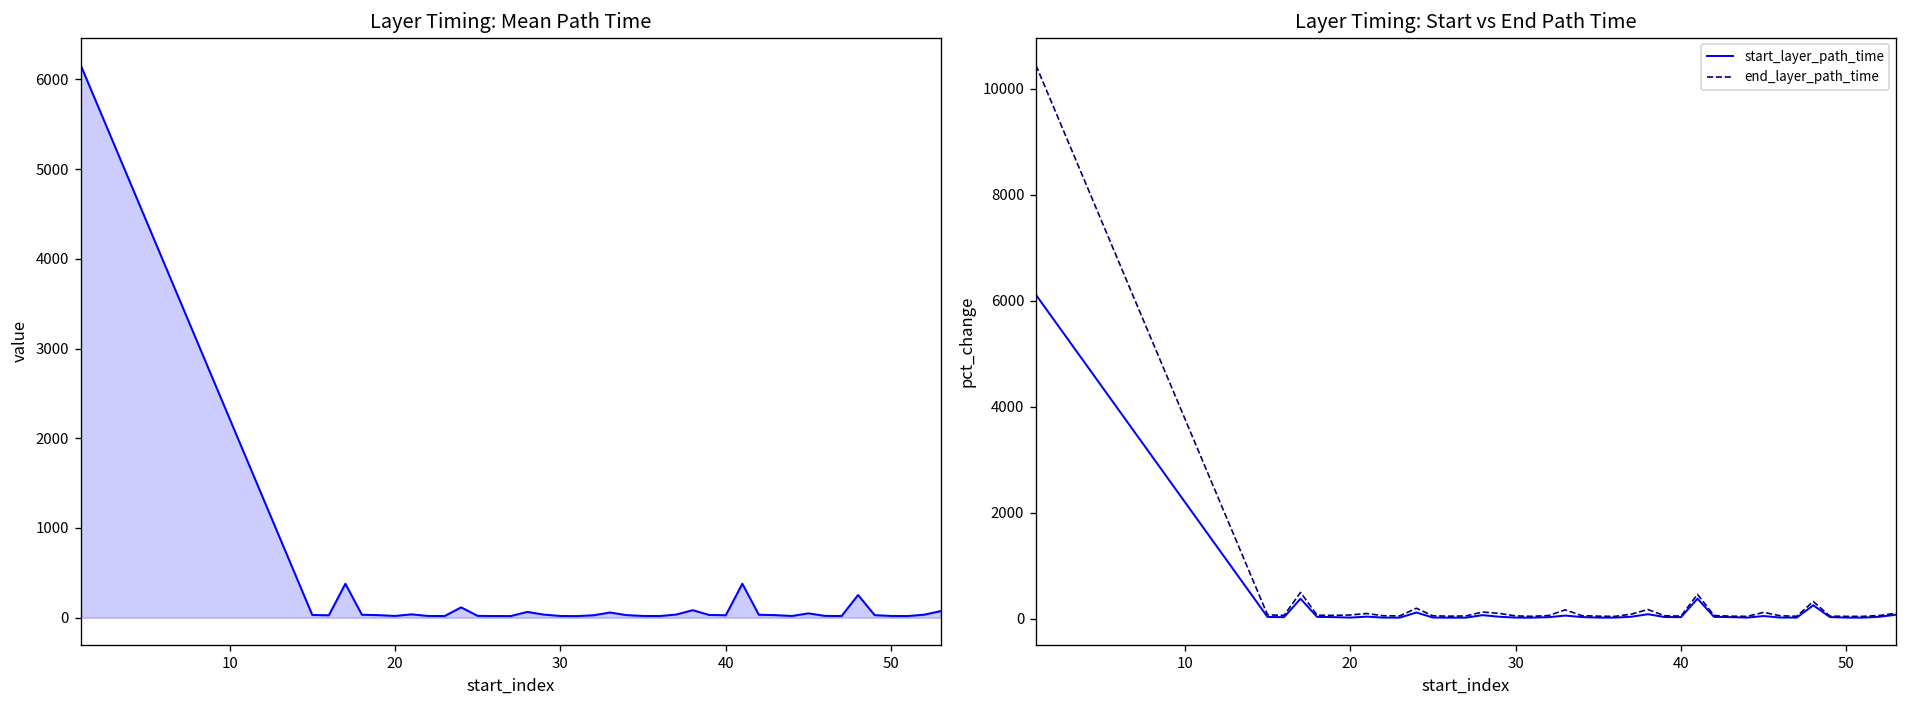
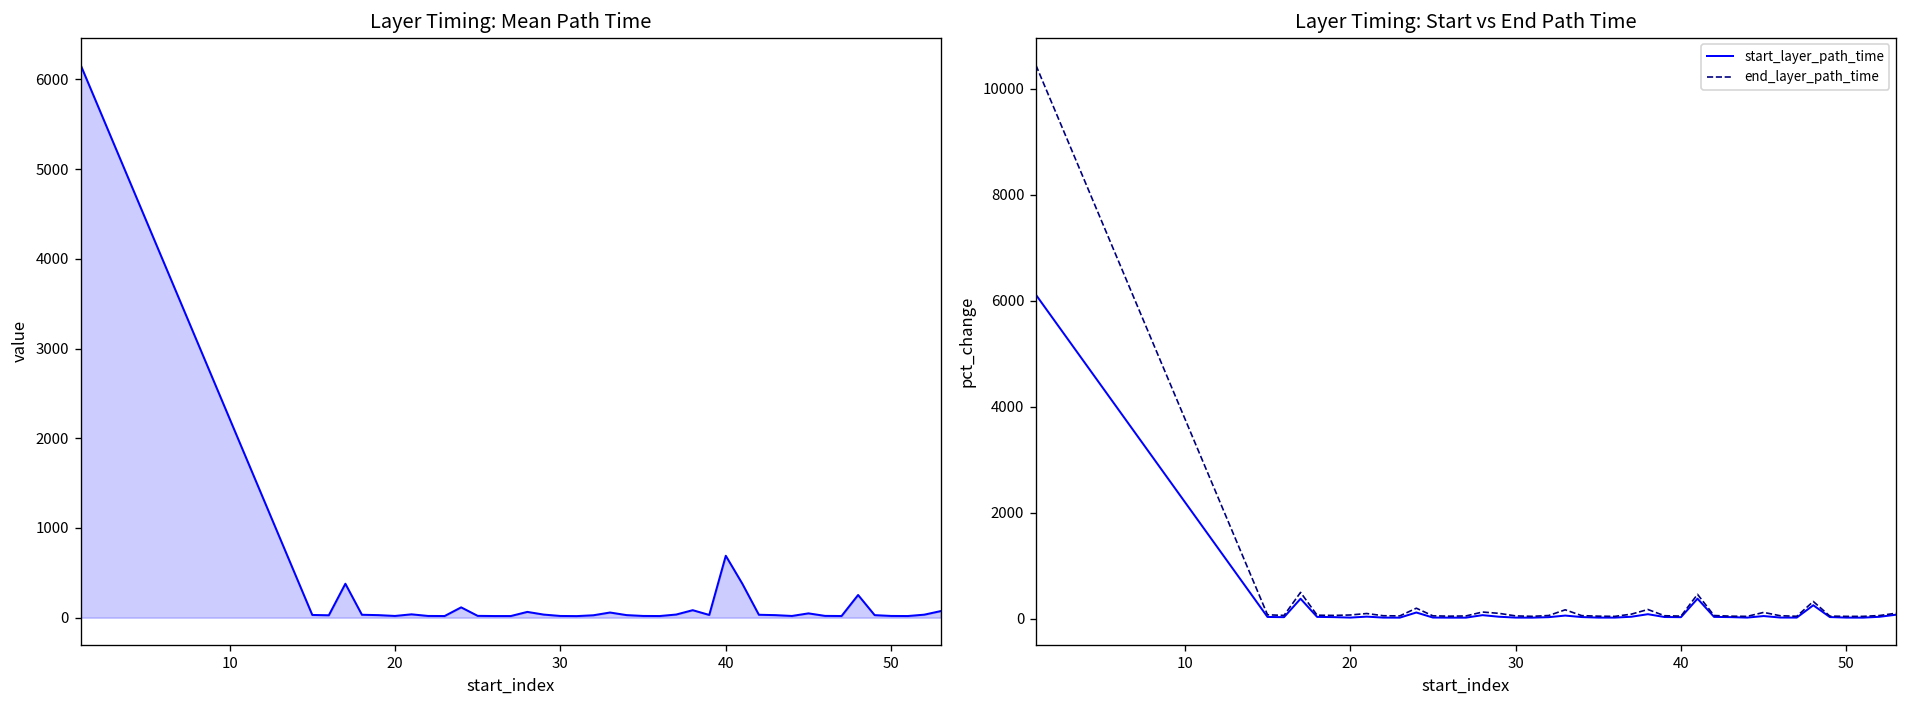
  {
    "Layer Timing: Mean Path Time": {
      "20": 0,
      "30": 0,
-     "40": 0,
+     "40": 700,
      "50": 0
    }
  }
